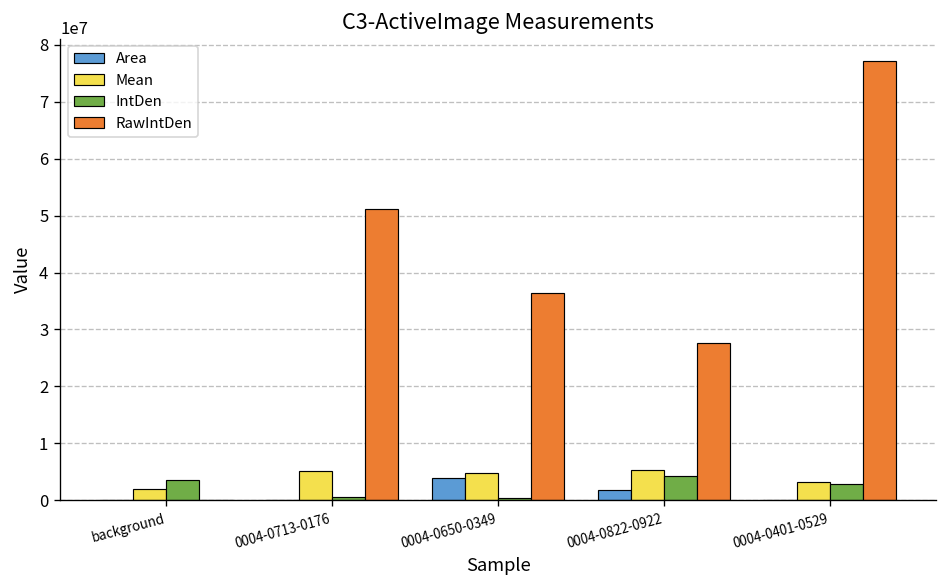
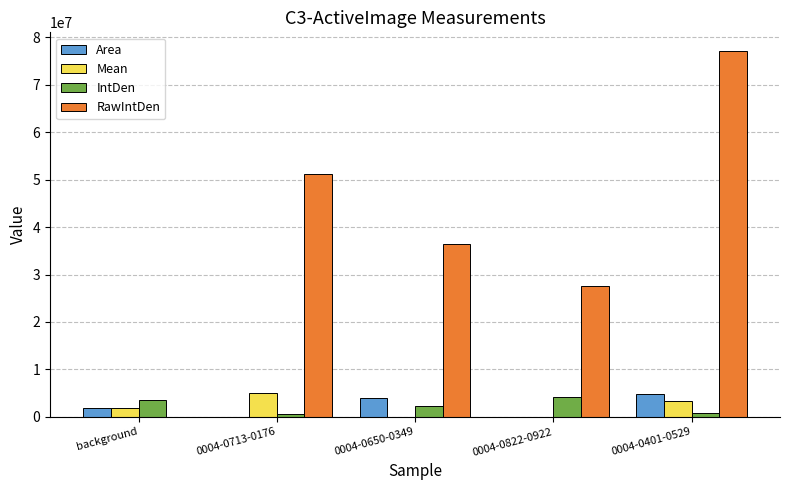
  {
    "Area": {
-     "background": 0,
+     "background": 2000000,
      "0004-0650-0349": 4000000,
-     "0004-0822-0922": 2000000,
-     "0004-0401-0529": 0
+     "0004-0822-0922": 0,
+     "0004-0401-0529": 5000000
    },
    "Mean": {
      "background": 2000000,
      "0004-0713-0176": 5000000,
-     "0004-0650-0349": 5000000,
-     "0004-0822-0922": 5000000,
+     "0004-0650-0349": 0,
+     "0004-0822-0922": 0,
      "0004-0401-0529": 3000000
    },
    "IntDen": {
      "background": 4000000,
-     "0004-0650-0349": 0,
+     "0004-0650-0349": 2000000,
      "0004-0822-0922": 4000000,
-     "0004-0401-0529": 3000000
+     "0004-0401-0529": 1000000
    },
    "RawIntDen": {
      "0004-0713-0176": 51000000,
      "0004-0650-0349": 36000000,
      "0004-0822-0922": 28000000,
      "0004-0401-0529": 77000000
    }
  }
